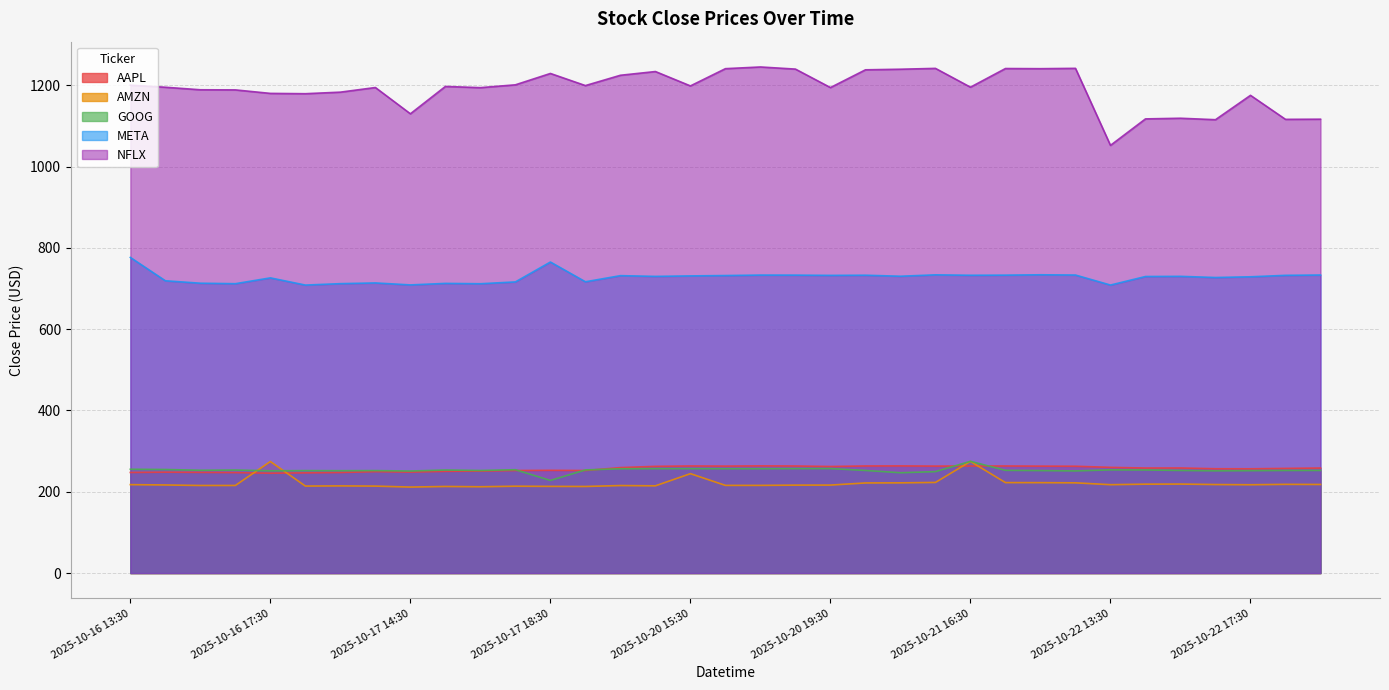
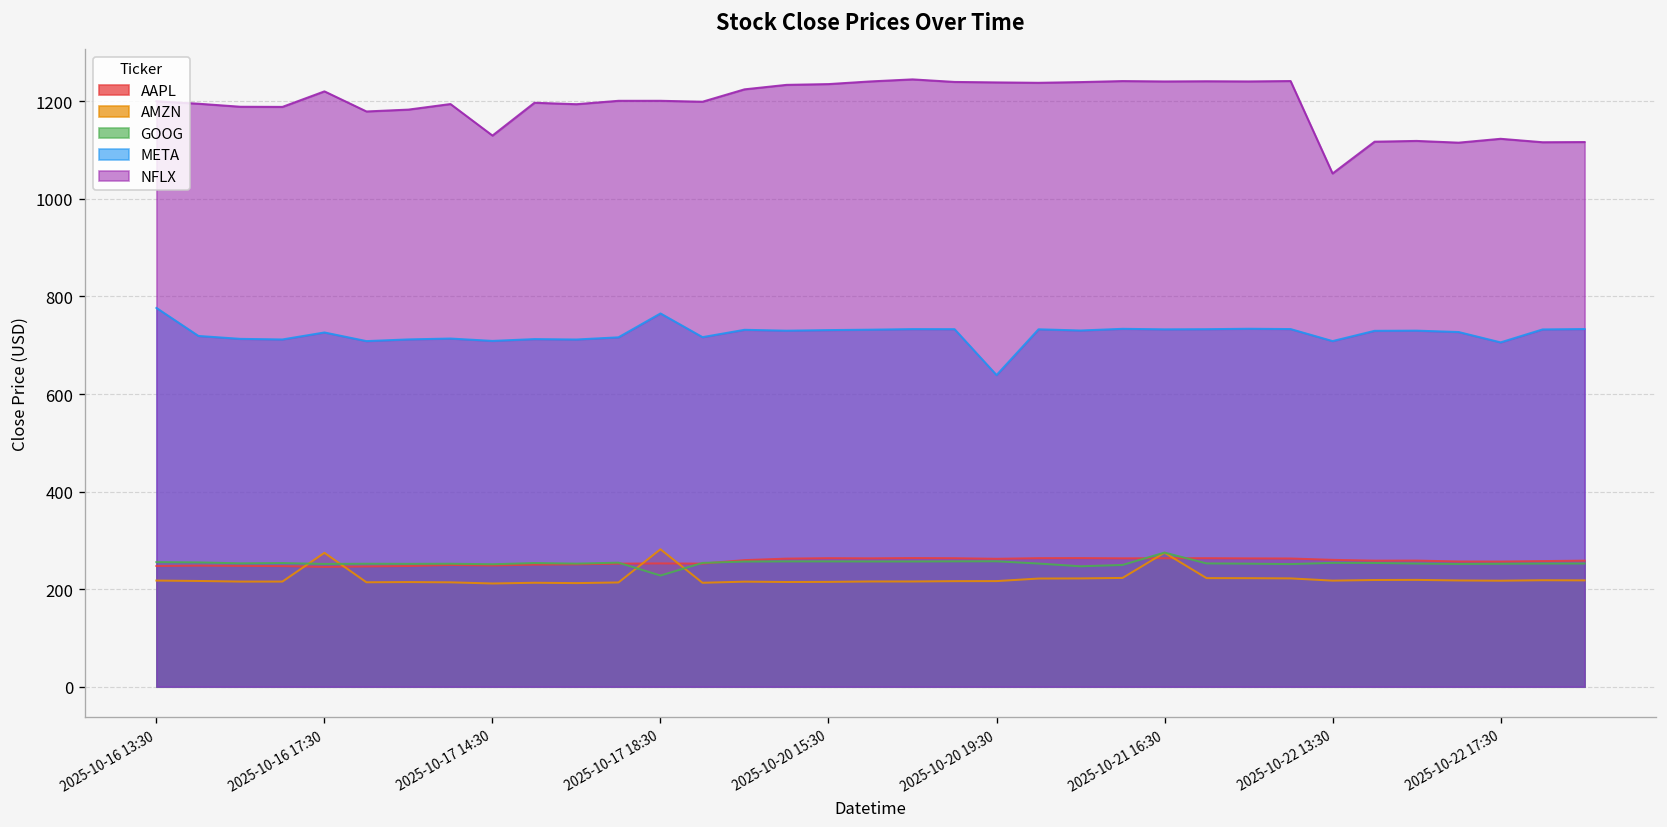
  {
    "AAPL": {
      "2025-10-16 13:30": 250,
      "2025-10-17 18:30": 250,
      "2025-10-20 15:30": 260,
      "2025-10-21 16:30": 260
    },
    "AMZN": {
      "2025-10-16 13:30": 220,
      "2025-10-16 17:30": 270,
      "2025-10-17 14:30": 210,
-     "2025-10-17 18:30": 210,
-     "2025-10-20 15:30": 240,
+     "2025-10-17 18:30": 280,
+     "2025-10-20 15:30": 210,
      "2025-10-20 19:30": 220,
      "2025-10-22 13:30": 220,
      "2025-10-22 17:30": 220
    },
    "GOOG": {
      "2025-10-16 13:30": 260,
      "2025-10-17 18:30": 230,
      "2025-10-20 15:30": 260
    },
    "META": {
      "2025-10-16 13:30": 780,
      "2025-10-16 17:30": 730,
      "2025-10-17 14:30": 710,
      "2025-10-17 18:30": 770,
      "2025-10-20 15:30": 730,
-     "2025-10-20 19:30": 730,
+     "2025-10-20 19:30": 640,
      "2025-10-21 16:30": 730,
      "2025-10-22 13:30": 710,
-     "2025-10-22 17:30": 730
+     "2025-10-22 17:30": 710
    },
    "NFLX": {
-     "2025-10-16 17:30": 1180,
+     "2025-10-16 17:30": 1220,
      "2025-10-17 14:30": 1130,
-     "2025-10-17 18:30": 1230,
-     "2025-10-20 15:30": 1200,
-     "2025-10-20 19:30": 1190,
-     "2025-10-21 16:30": 1200,
+     "2025-10-17 18:30": 1200,
+     "2025-10-20 15:30": 1240,
+     "2025-10-20 19:30": 1240,
+     "2025-10-21 16:30": 1240,
      "2025-10-22 13:30": 1050,
-     "2025-10-22 17:30": 1180
+     "2025-10-22 17:30": 1120
    }
  }
